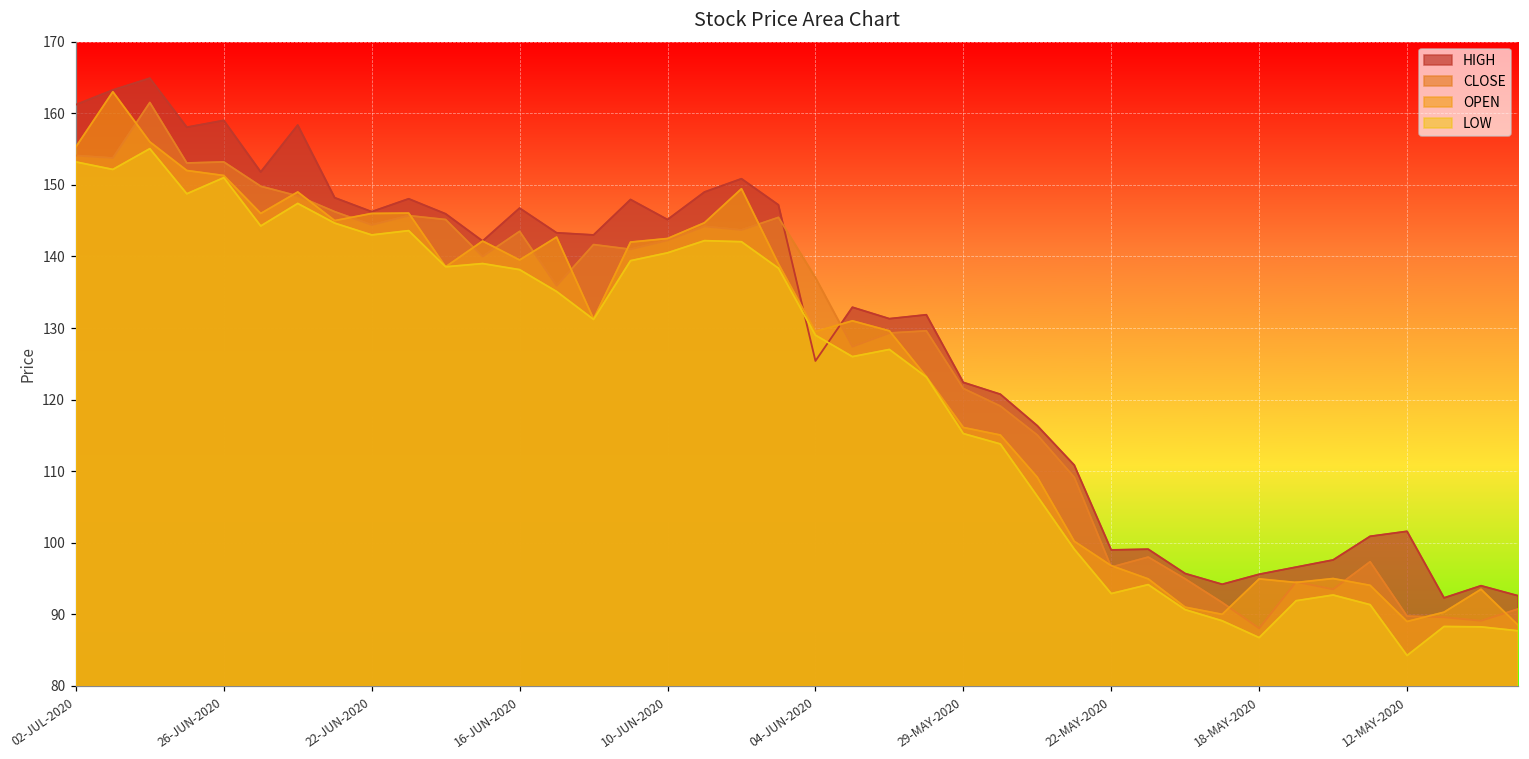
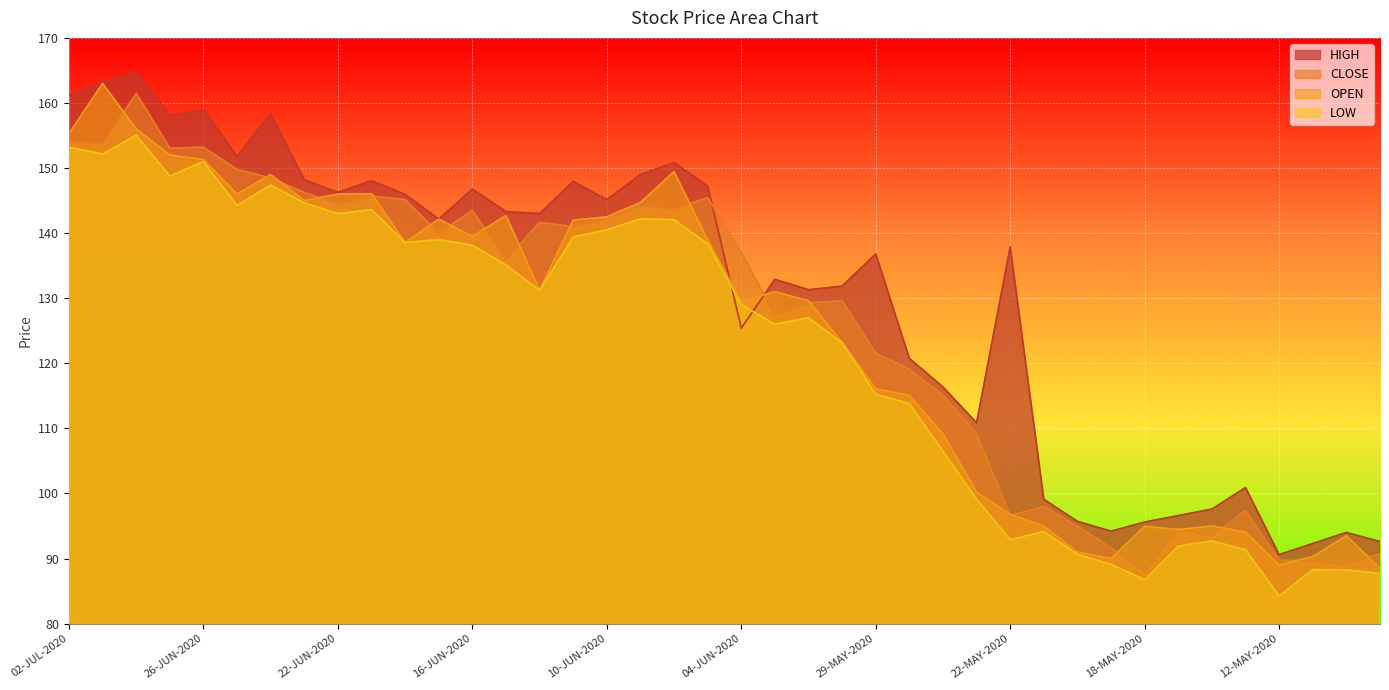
  {
    "HIGH": {
      "02-JUL-2020": 161,
      "26-JUN-2020": 159,
      "16-JUN-2020": 147,
      "10-JUN-2020": 145,
      "04-JUN-2020": 125,
-     "29-MAY-2020": 122,
-     "22-MAY-2020": 99,
+     "29-MAY-2020": 137,
+     "22-MAY-2020": 138,
      "18-MAY-2020": 96,
-     "12-MAY-2020": 102
+     "12-MAY-2020": 91
    }
  }
